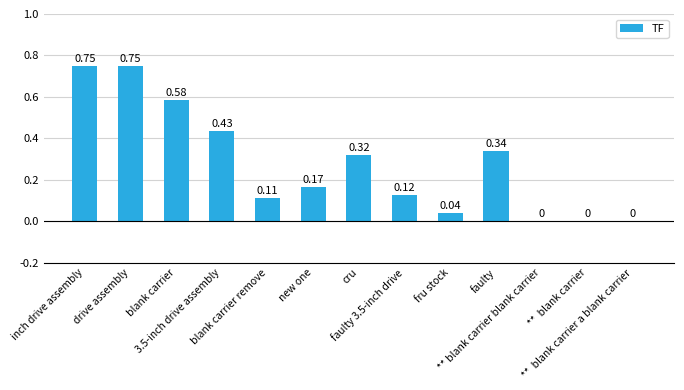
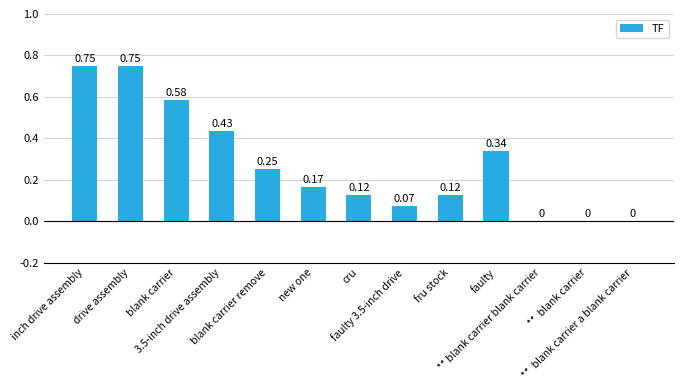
  {
    "inch drive assembly": 0.75,
    "drive assembly": 0.75,
    "blank carrier": 0.58,
    "3.5-inch drive assembly": 0.43,
-   "blank carrier remove": 0.11,
+   "blank carrier remove": 0.25,
    "new one": 0.17,
-   "cru": 0.32,
-   "faulty 3.5-inch drive": 0.12,
-   "fru stock": 0.04,
+   "cru": 0.12,
+   "faulty 3.5-inch drive": 0.07,
+   "fru stock": 0.12,
    "faulty": 0.34,
    "** blank carrier blank carrier": 0,
    "** blank carrier": 0,
    "** blank carrier a blank carrier": 0
  }
